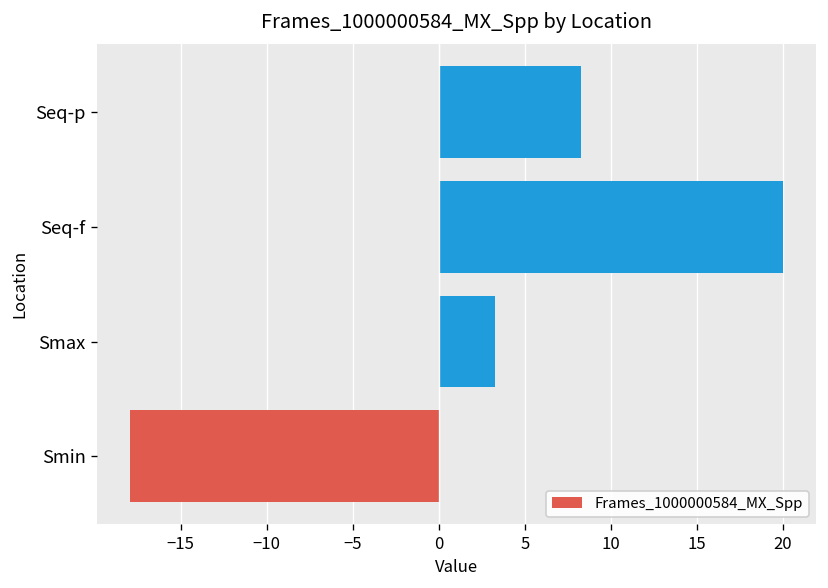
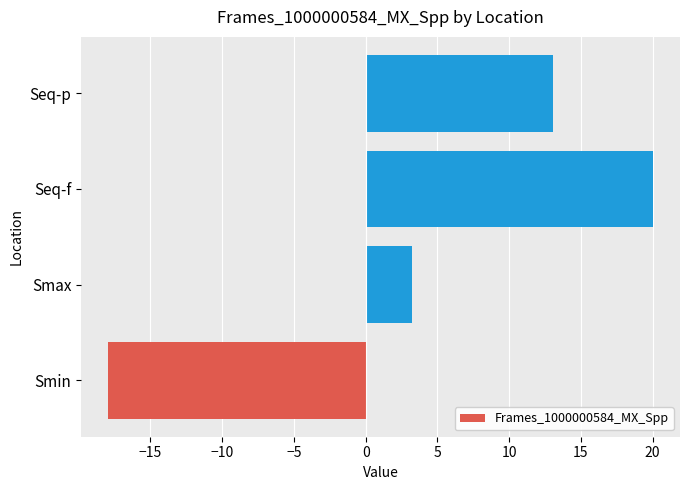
  {
-   "Seq-p": 8.3,
+   "Seq-p": 13.1,
    "Seq-f": 20.0,
    "Smax": 3.2,
    "Smin": -17.9
  }
